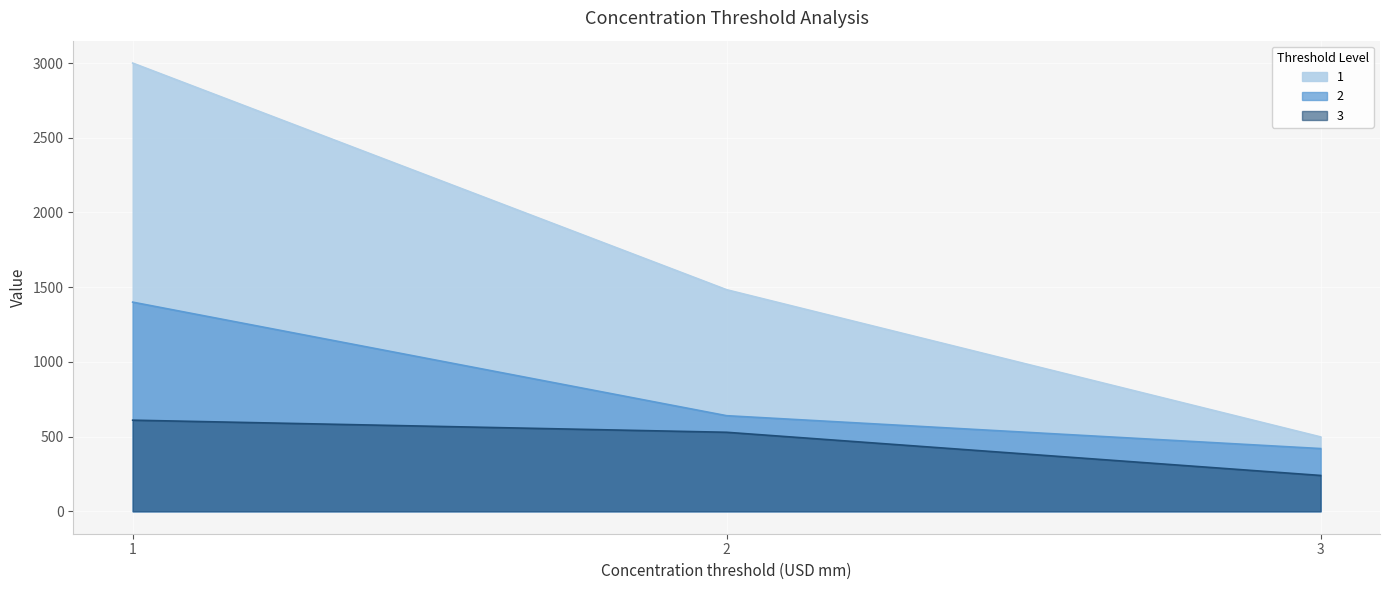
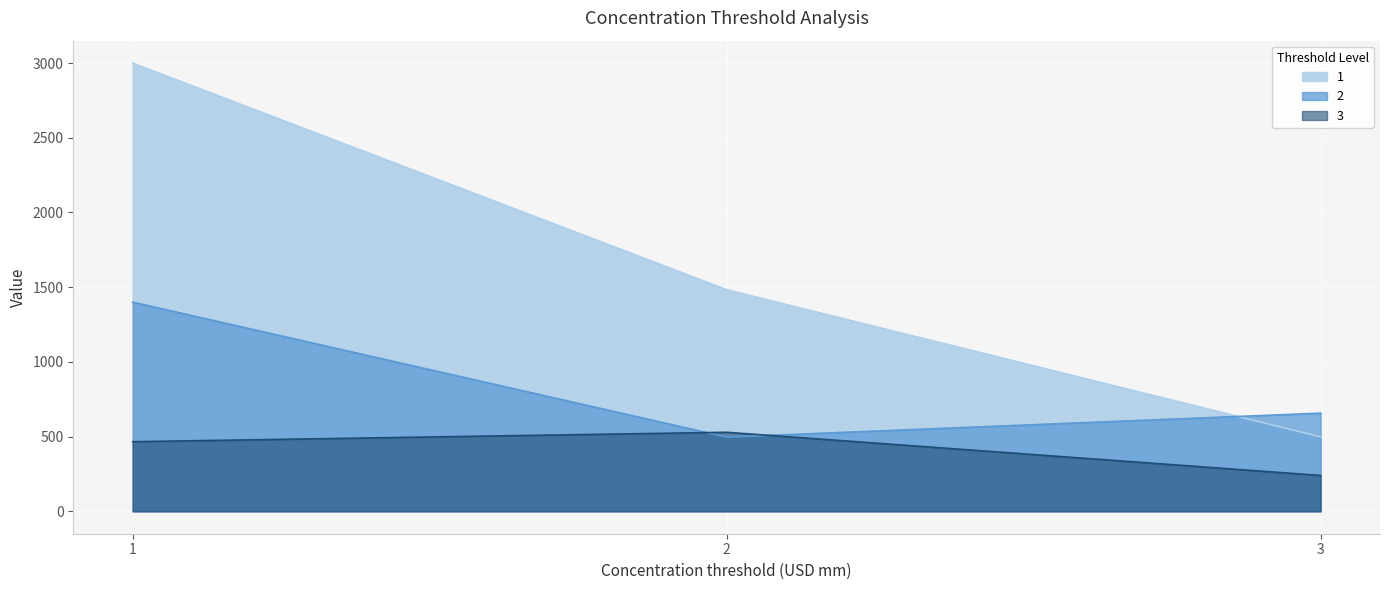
  {
    "1": {
      "1": 3000,
      "2": 1480,
      "3": 500
    },
    "2": {
      "1": 1400,
-     "2": 640,
-     "3": 420
+     "2": 500,
+     "3": 660
    },
    "3": {
-     "1": 610,
+     "1": 470,
      "2": 530,
      "3": 240
    }
  }
